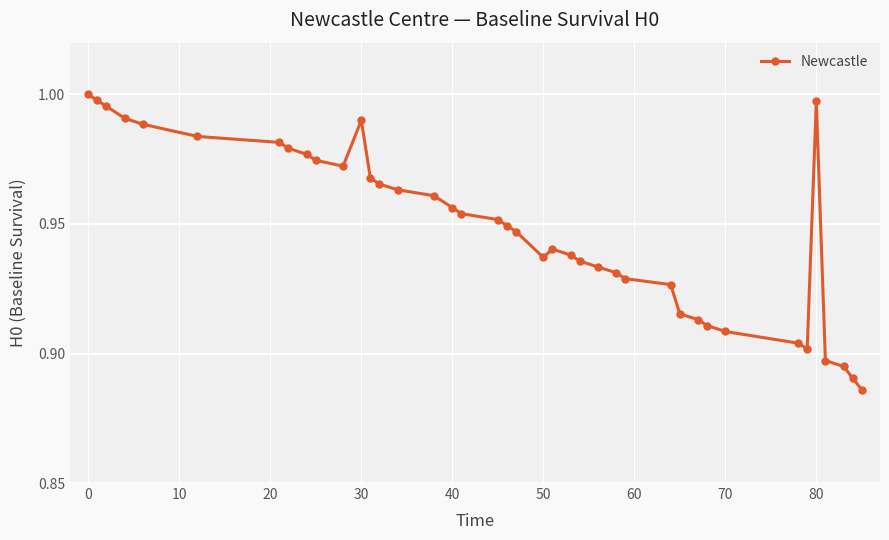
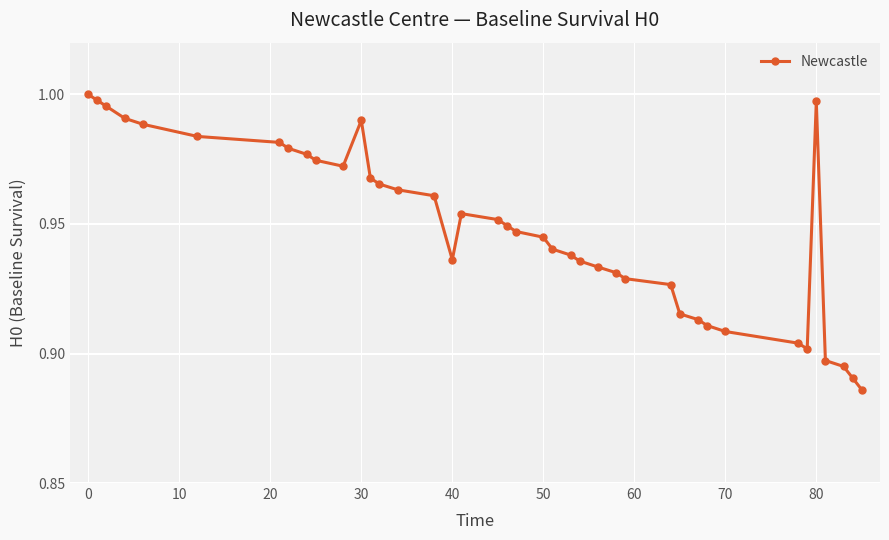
  {
    "0": 1.000,
    "30": 0.990,
-   "40": 0.956,
-   "50": 0.937,
+   "40": 0.936,
+   "50": 0.945,
    "70": 0.909,
    "80": 0.997
  }
